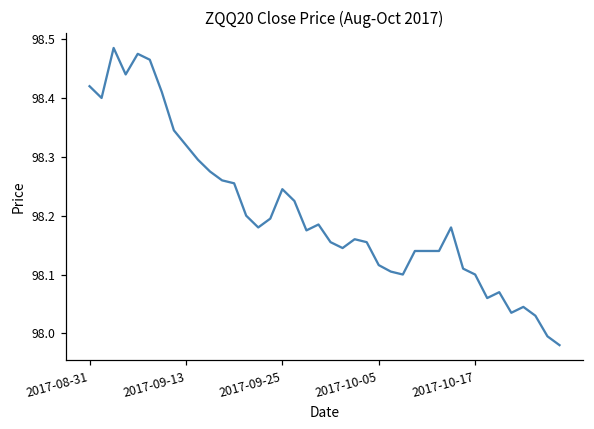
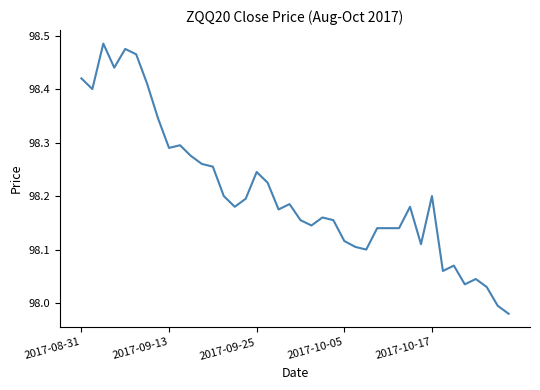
  {
    "2017-08-31": 98.42,
-   "2017-09-13": 98.32,
+   "2017-09-13": 98.29,
    "2017-09-25": 98.25,
    "2017-10-05": 98.12,
-   "2017-10-17": 98.1
+   "2017-10-17": 98.2
  }
